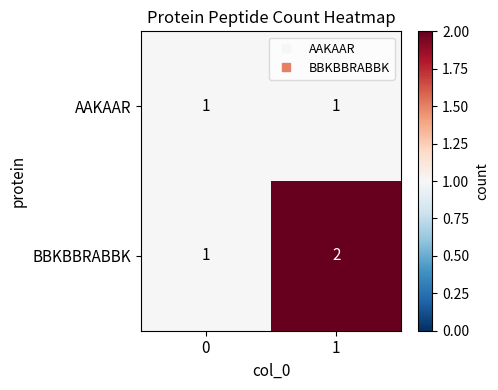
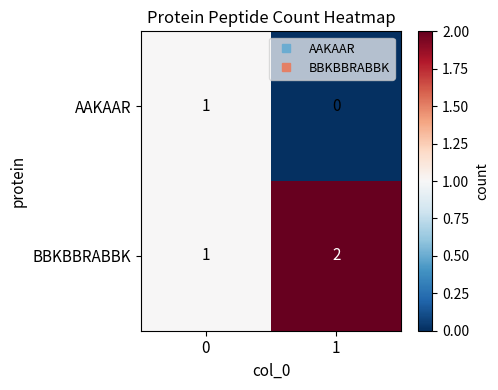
  {
    "AAKAAR": {
      "0": 1,
-     "1": 1
+     "1": 0
    },
    "BBKBBRABBK": {
      "0": 1,
      "1": 2
    }
  }
